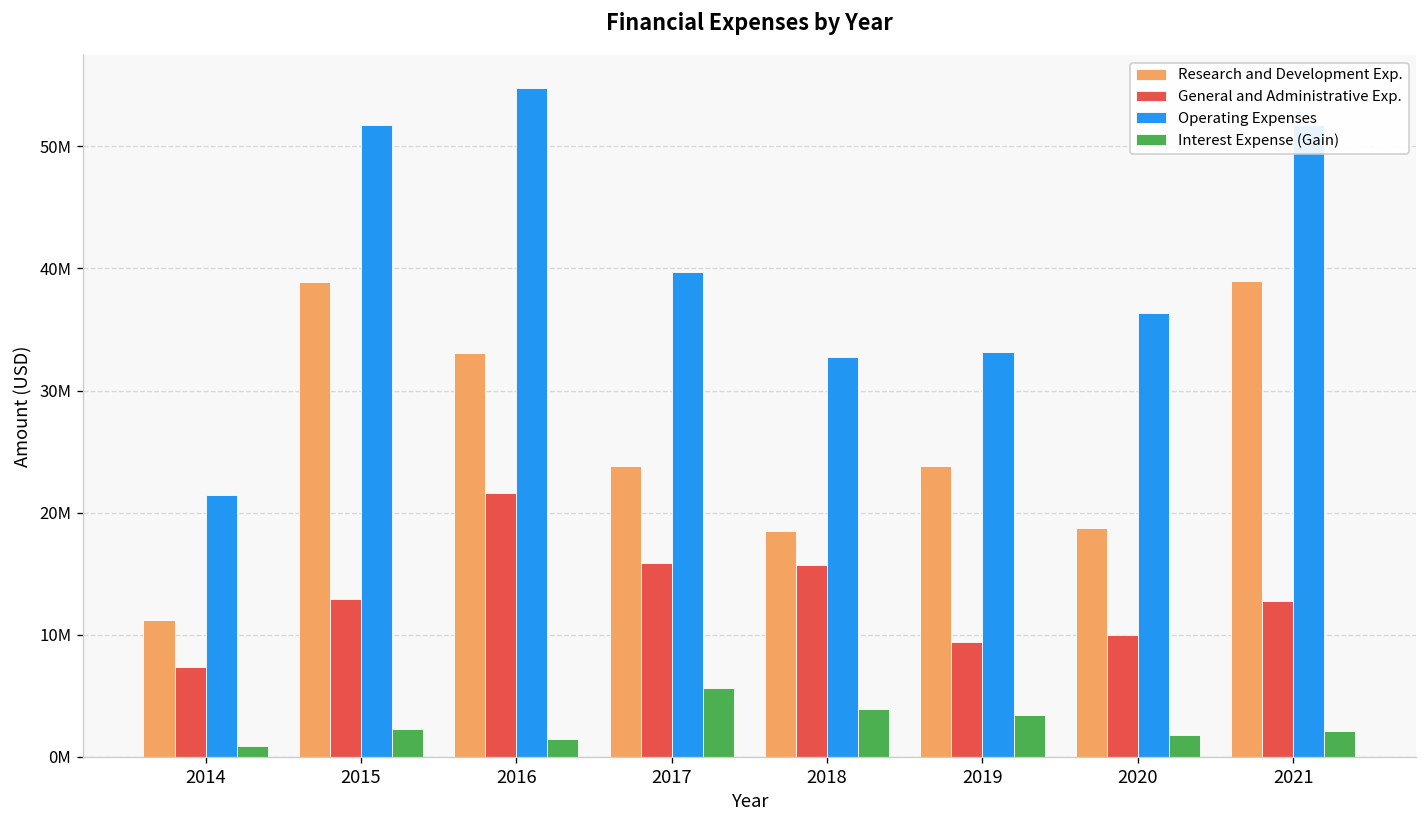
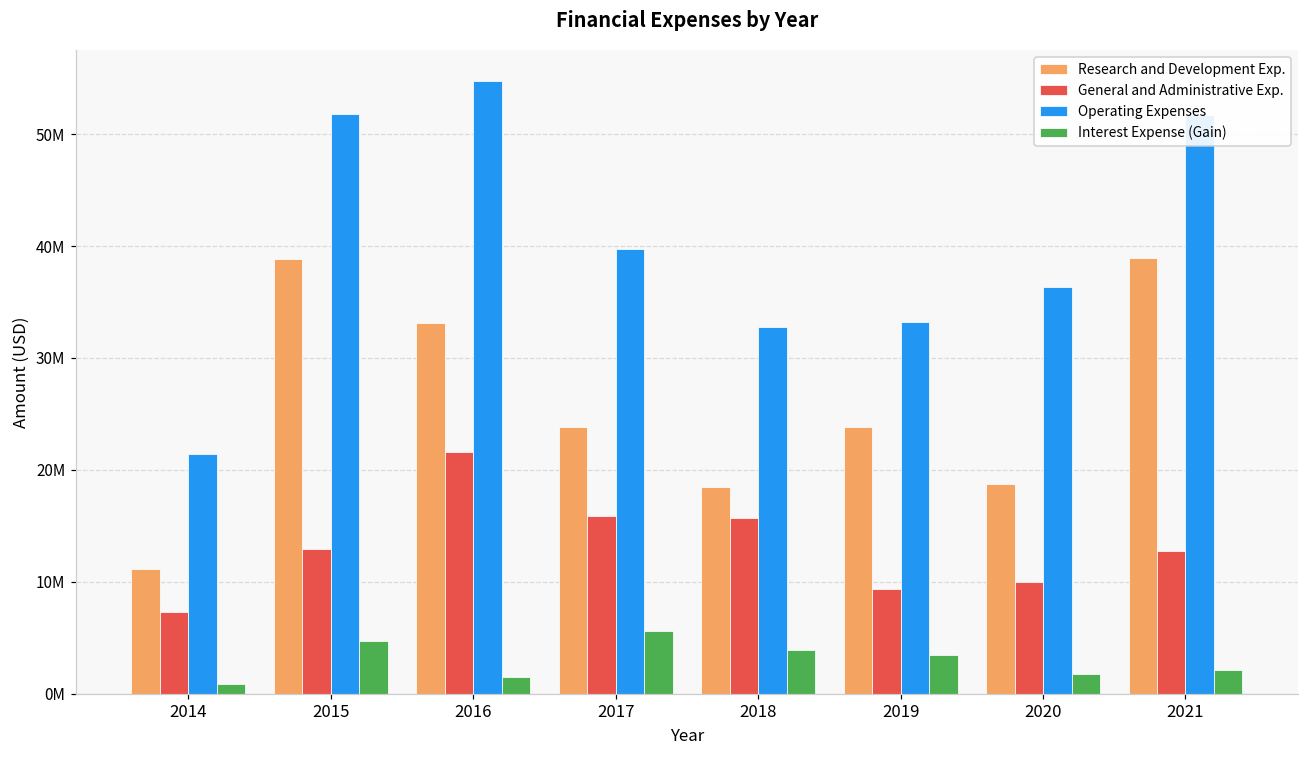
  {
    "Research and Development Exp.": {
      "2014": 11200000,
      "2015": 38900000,
      "2016": 33100000,
      "2017": 23800000,
      "2018": 18500000,
      "2019": 23800000,
      "2020": 18700000,
      "2021": 39000000
    },
    "General and Administrative Exp.": {
      "2014": 7300000,
      "2015": 12900000,
      "2016": 21600000,
      "2017": 15900000,
      "2018": 15700000,
      "2019": 9400000,
      "2020": 10000000,
      "2021": 12800000
    },
    "Operating Expenses": {
      "2014": 21400000,
      "2015": 51800000,
      "2016": 54700000,
      "2017": 39700000,
      "2018": 32700000,
      "2019": 33200000,
      "2020": 36300000
    },
    "Interest Expense (Gain)": {
      "2014": 900000,
-     "2015": 2300000,
+     "2015": 4700000,
      "2016": 1500000,
      "2017": 5600000,
      "2018": 3900000,
      "2019": 3500000,
      "2020": 1800000,
      "2021": 2100000
    }
  }
